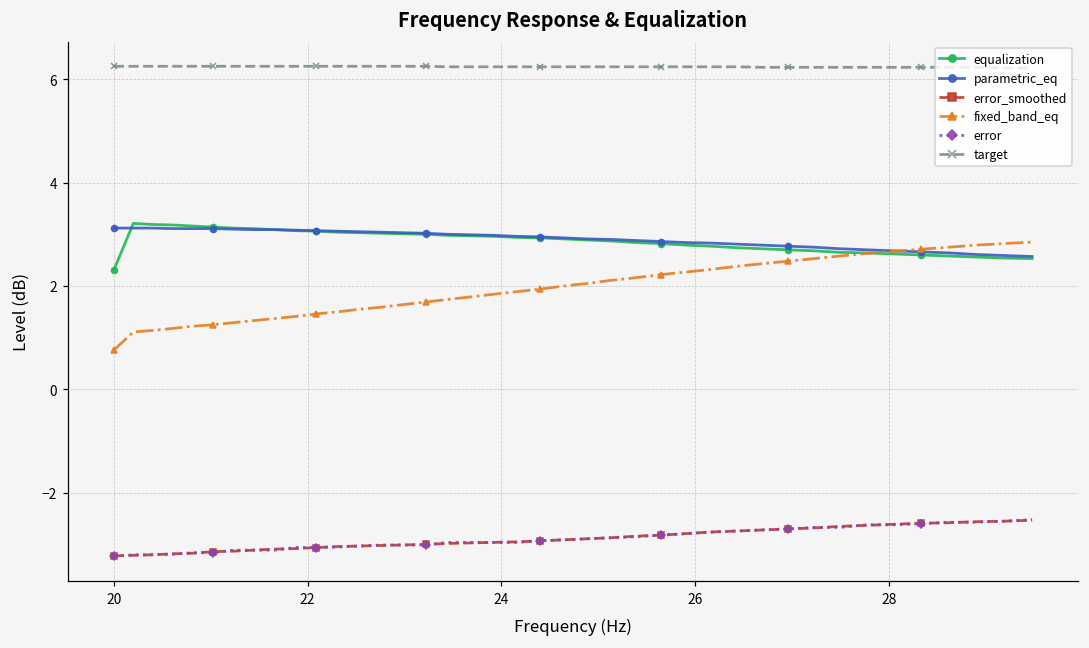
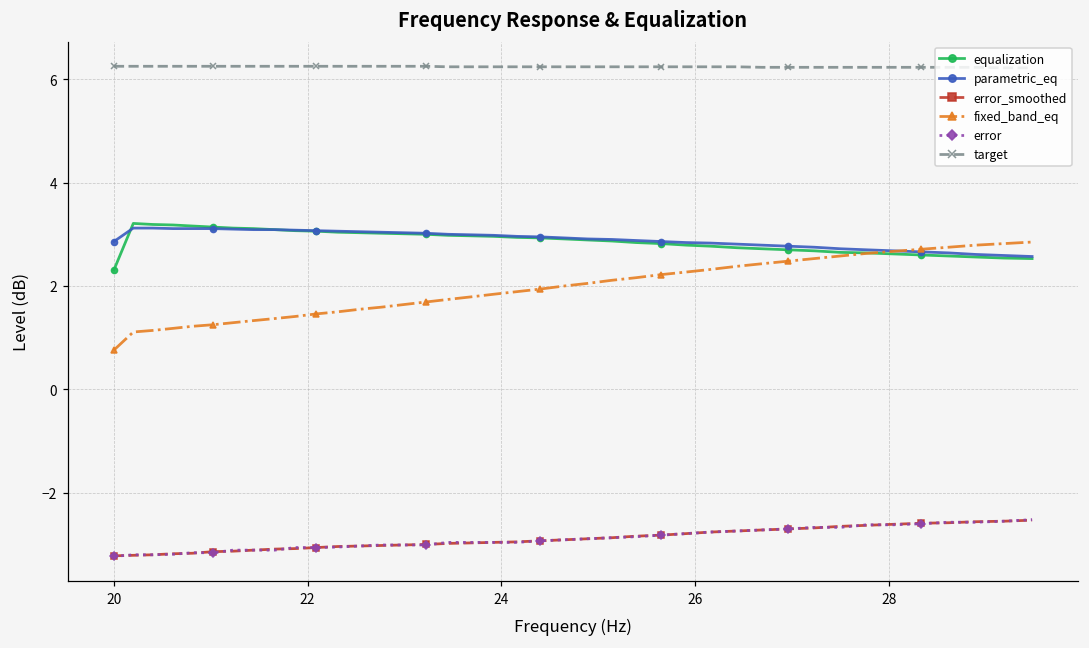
  {
    "equalization": {
      "20": 2.3
    },
    "parametric_eq": {
-     "20": 3.1
+     "20": 2.9
    },
    "fixed_band_eq": {
      "20": 0.8
    },
    "target": {
      "20": 6.3
    }
  }
